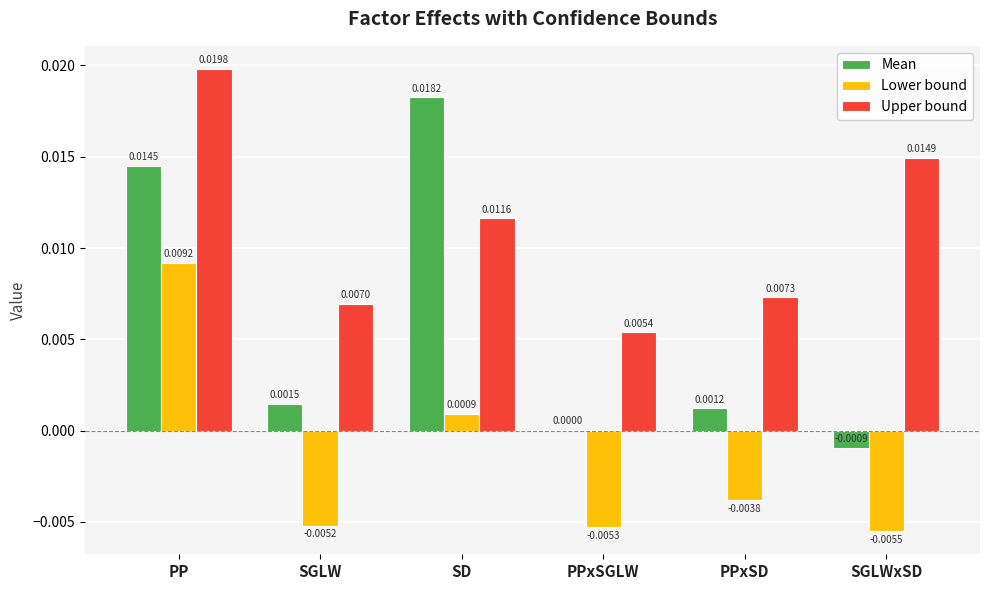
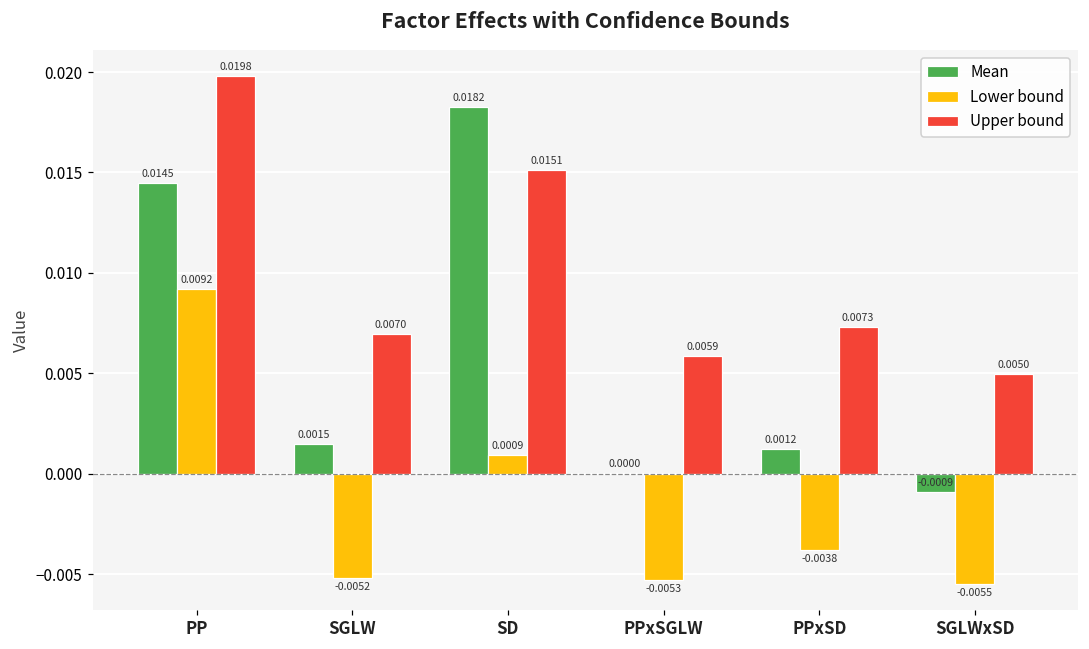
  {
    "Mean": {
      "PP": 0.0145,
      "SGLW": 0.0015,
      "SD": 0.0182,
      "PPxSGLW": 0.0000,
      "PPxSD": 0.0012,
      "SGLWxSD": -0.0009
    },
    "Lower bound": {
      "PP": 0.0092,
      "SGLW": -0.0052,
      "SD": 0.0009,
      "PPxSGLW": -0.0053,
      "PPxSD": -0.0038,
      "SGLWxSD": -0.0055
    },
    "Upper bound": {
      "PP": 0.0198,
      "SGLW": 0.0070,
-     "SD": 0.0116,
-     "PPxSGLW": 0.0054,
+     "SD": 0.0151,
+     "PPxSGLW": 0.0059,
      "PPxSD": 0.0073,
-     "SGLWxSD": 0.0149
+     "SGLWxSD": 0.0050
    }
  }
